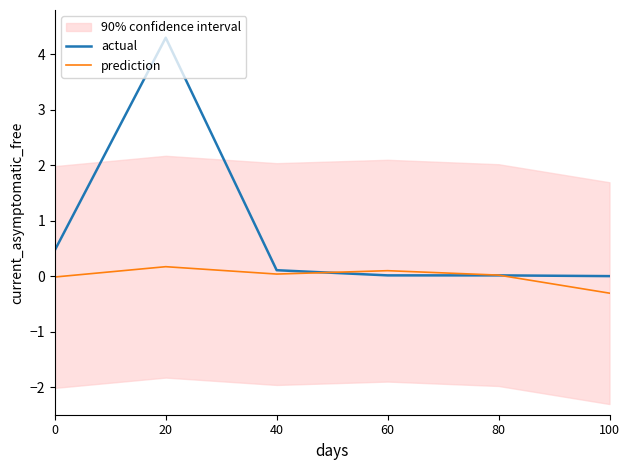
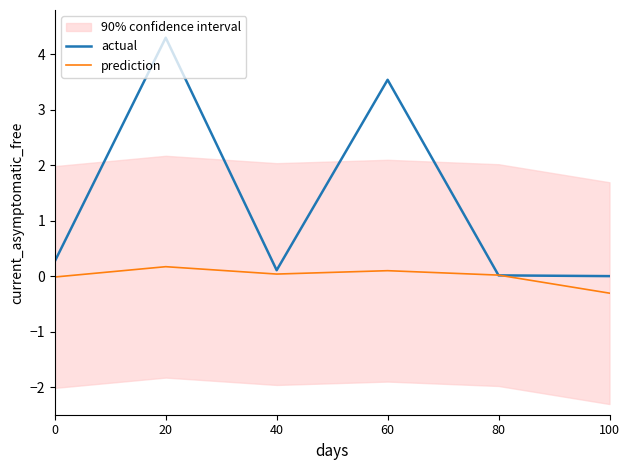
  {
    "actual": {
-     "0": 0.5,
+     "0": 0.3,
      "40": 0.1,
-     "60": 0.0,
+     "60": 3.5,
      "100": 0.0
    },
    "prediction": {
      "0": 0.0,
      "20": 0.2,
      "40": 0.0,
      "60": 0.1,
      "100": -0.3
    }
  }
